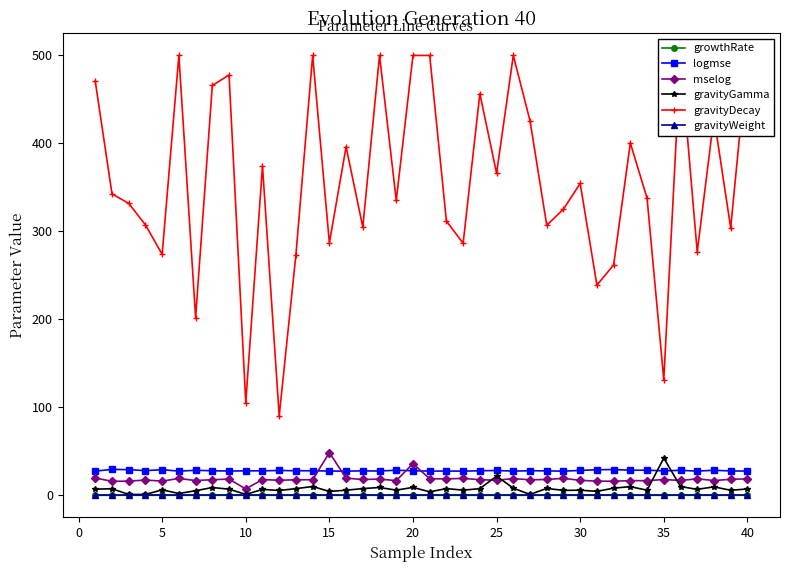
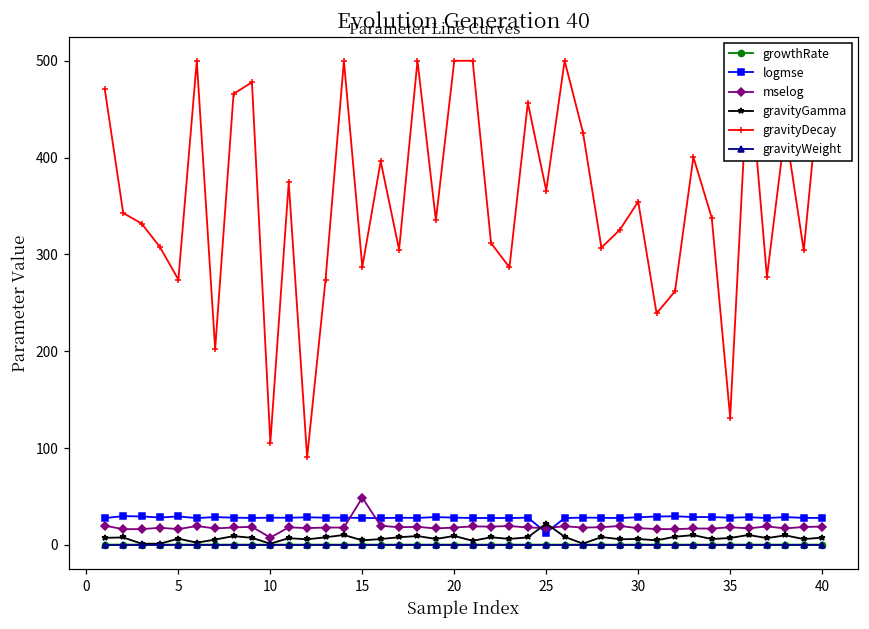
  {
    "gravityWeight": {
      "5": 0,
      "15": 0,
      "20": 0,
      "25": 0,
      "30": 0,
      "35": 0,
      "40": 0
    },
    "logmse": {
      "5": 30,
      "10": 30,
      "15": 30,
      "20": 30,
-     "25": 30,
+     "25": 10,
      "30": 30,
      "35": 30,
      "40": 30
    },
    "mselog": {
      "5": 20,
      "10": 10,
      "15": 50,
-     "20": 40,
+     "20": 20,
      "25": 20,
      "30": 20,
      "35": 20,
      "40": 20
    },
    "gravityGamma": {
      "5": 10,
      "15": 0,
      "20": 10,
      "25": 20,
      "30": 10,
-     "35": 40,
+     "35": 10,
      "40": 10
    },
    "gravityDecay": {
      "5": 270,
      "10": 110,
      "15": 290,
      "20": 500,
      "25": 370,
      "30": 350,
      "35": 130
    }
  }
